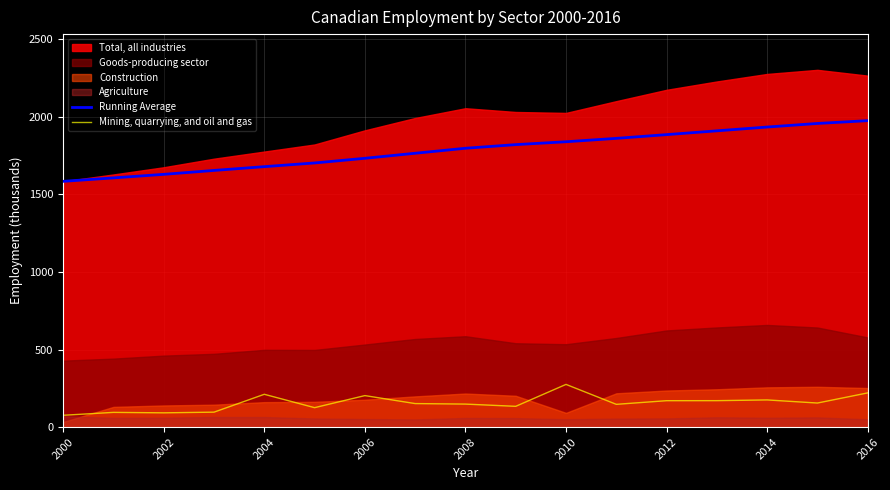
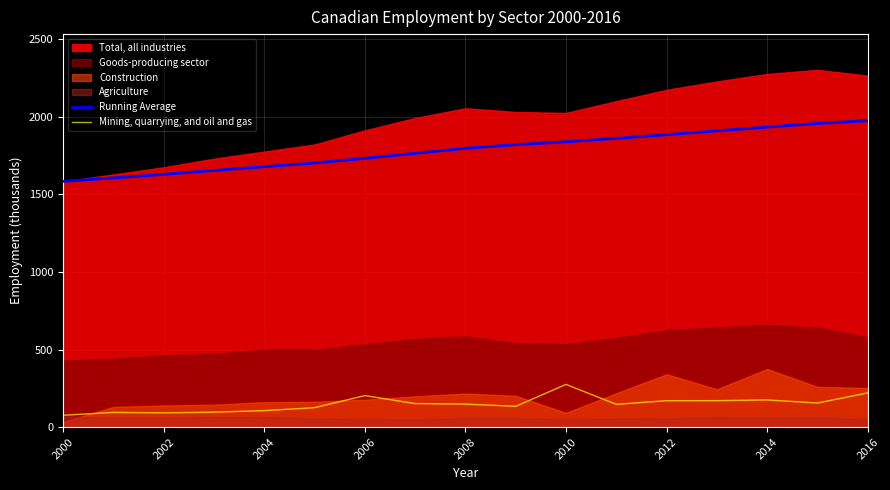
  {
    "Running Average": {
      "2002": 1630,
      "2004": 1680,
      "2006": 1730,
      "2008": 1800,
      "2010": 1840,
      "2012": 1880,
      "2014": 1930,
      "2016": 1970
    },
    "Total, all industries": {
      "2002": 1670,
      "2004": 1770,
      "2006": 1910,
      "2008": 2050,
      "2010": 2020,
      "2012": 2170,
      "2014": 2270,
      "2016": 2260
    },
    "Mining, quarrying, and oil and gas": {
      "2002": 90,
-     "2004": 210,
+     "2004": 110,
      "2006": 200,
      "2008": 150,
      "2010": 280,
      "2012": 170,
      "2014": 180,
      "2016": 220
    },
    "Construction": {
      "2000": 30,
      "2002": 140,
      "2004": 160,
      "2006": 180,
      "2008": 220,
      "2010": 90,
-     "2012": 240,
-     "2014": 260,
+     "2012": 340,
+     "2014": 370,
      "2016": 250
    }
  }
